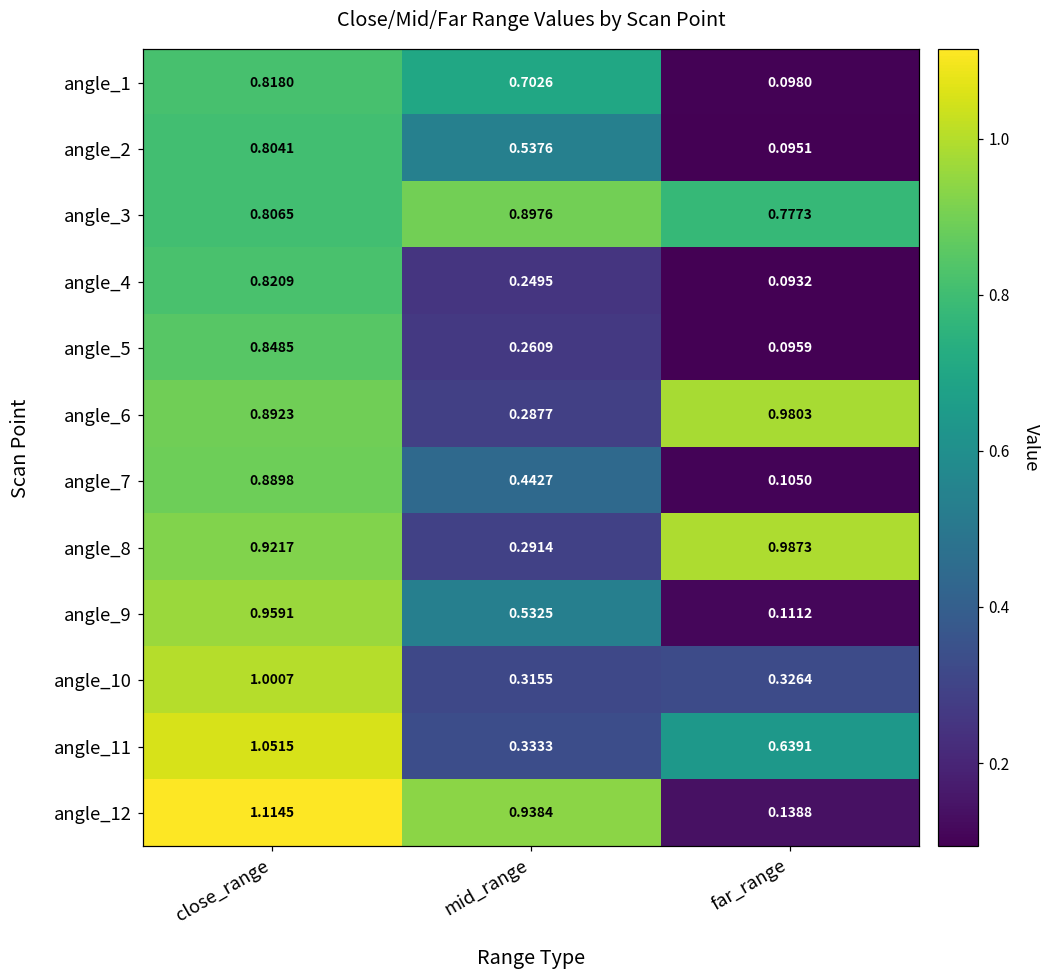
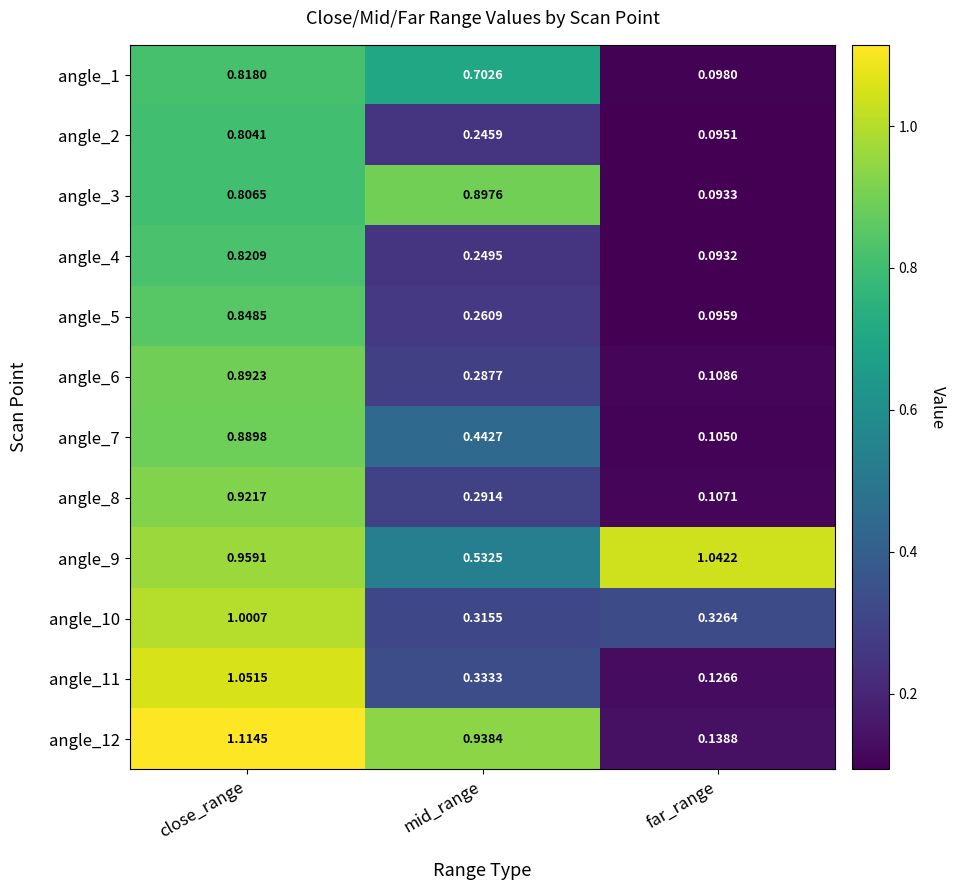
  {
    "angle_1": {
      "close_range": 0.8180,
      "mid_range": 0.7026,
      "far_range": 0.0980
    },
    "angle_2": {
      "close_range": 0.8041,
-     "mid_range": 0.5376,
+     "mid_range": 0.2459,
      "far_range": 0.0951
    },
    "angle_3": {
      "close_range": 0.8065,
      "mid_range": 0.8976,
-     "far_range": 0.7773
+     "far_range": 0.0933
    },
    "angle_4": {
      "close_range": 0.8209,
      "mid_range": 0.2495,
      "far_range": 0.0932
    },
    "angle_5": {
      "close_range": 0.8485,
      "mid_range": 0.2609,
      "far_range": 0.0959
    },
    "angle_6": {
      "close_range": 0.8923,
      "mid_range": 0.2877,
-     "far_range": 0.9803
+     "far_range": 0.1086
    },
    "angle_7": {
      "close_range": 0.8898,
      "mid_range": 0.4427,
      "far_range": 0.1050
    },
    "angle_8": {
      "close_range": 0.9217,
      "mid_range": 0.2914,
-     "far_range": 0.9873
+     "far_range": 0.1071
    },
    "angle_9": {
      "close_range": 0.9591,
      "mid_range": 0.5325,
-     "far_range": 0.1112
+     "far_range": 1.0422
    },
    "angle_10": {
      "close_range": 1.0007,
      "mid_range": 0.3155,
      "far_range": 0.3264
    },
    "angle_11": {
      "close_range": 1.0515,
      "mid_range": 0.3333,
-     "far_range": 0.6391
+     "far_range": 0.1266
    },
    "angle_12": {
      "close_range": 1.1145,
      "mid_range": 0.9384,
      "far_range": 0.1388
    }
  }
